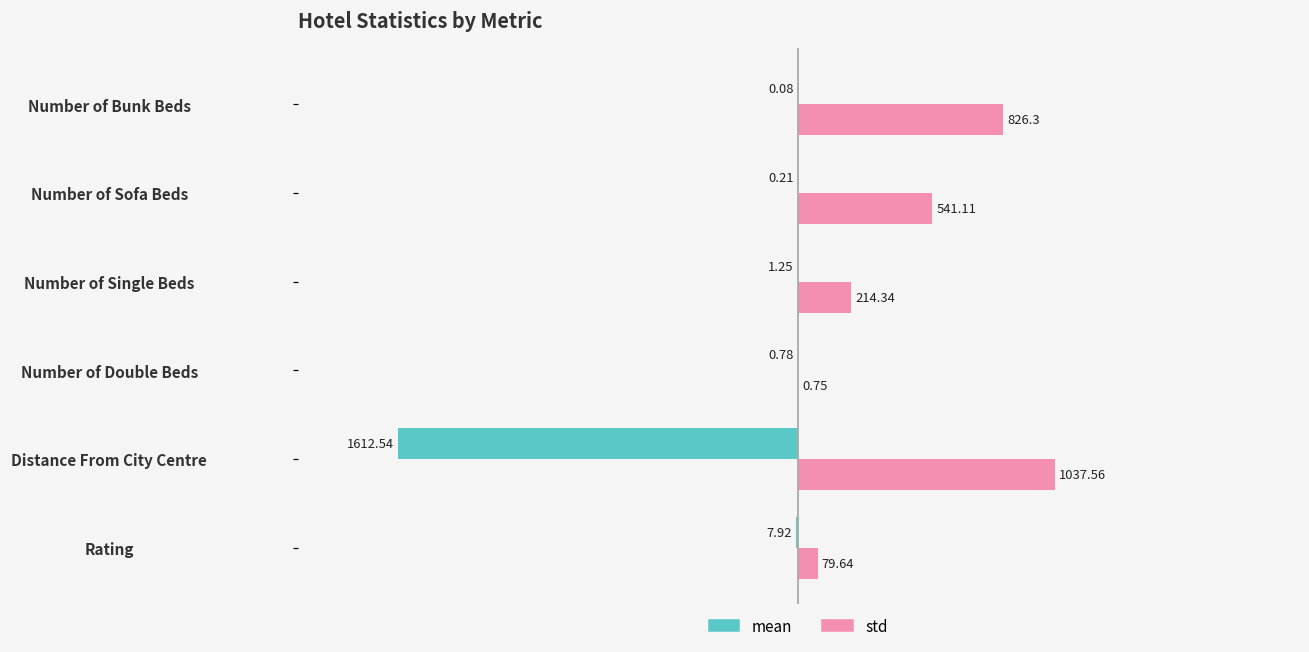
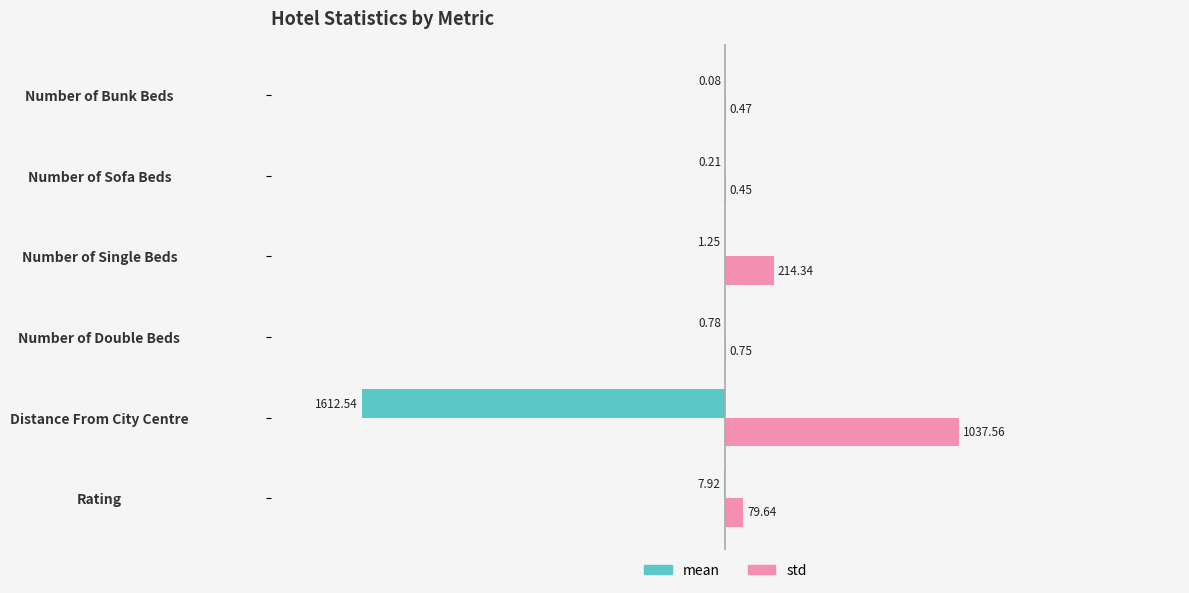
  {
    "std": {
-     "Number of Bunk Beds": 826.3,
-     "Number of Sofa Beds": 541.11,
+     "Number of Bunk Beds": 0.47,
+     "Number of Sofa Beds": 0.45,
      "Number of Single Beds": 214.34,
      "Number of Double Beds": 0.75,
      "Distance From City Centre": 1037.56,
      "Rating": 79.64
    }
  }
